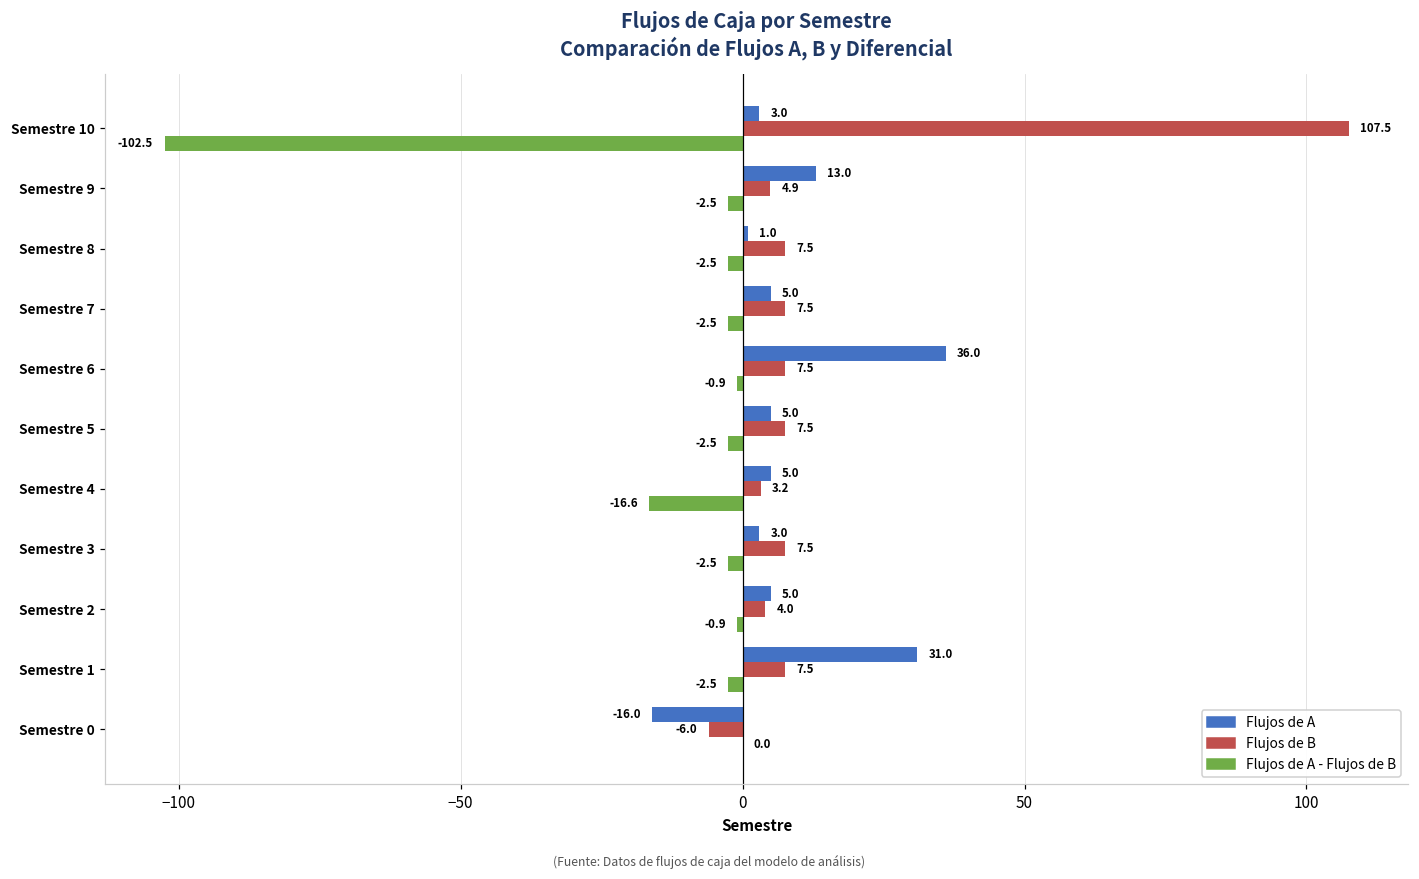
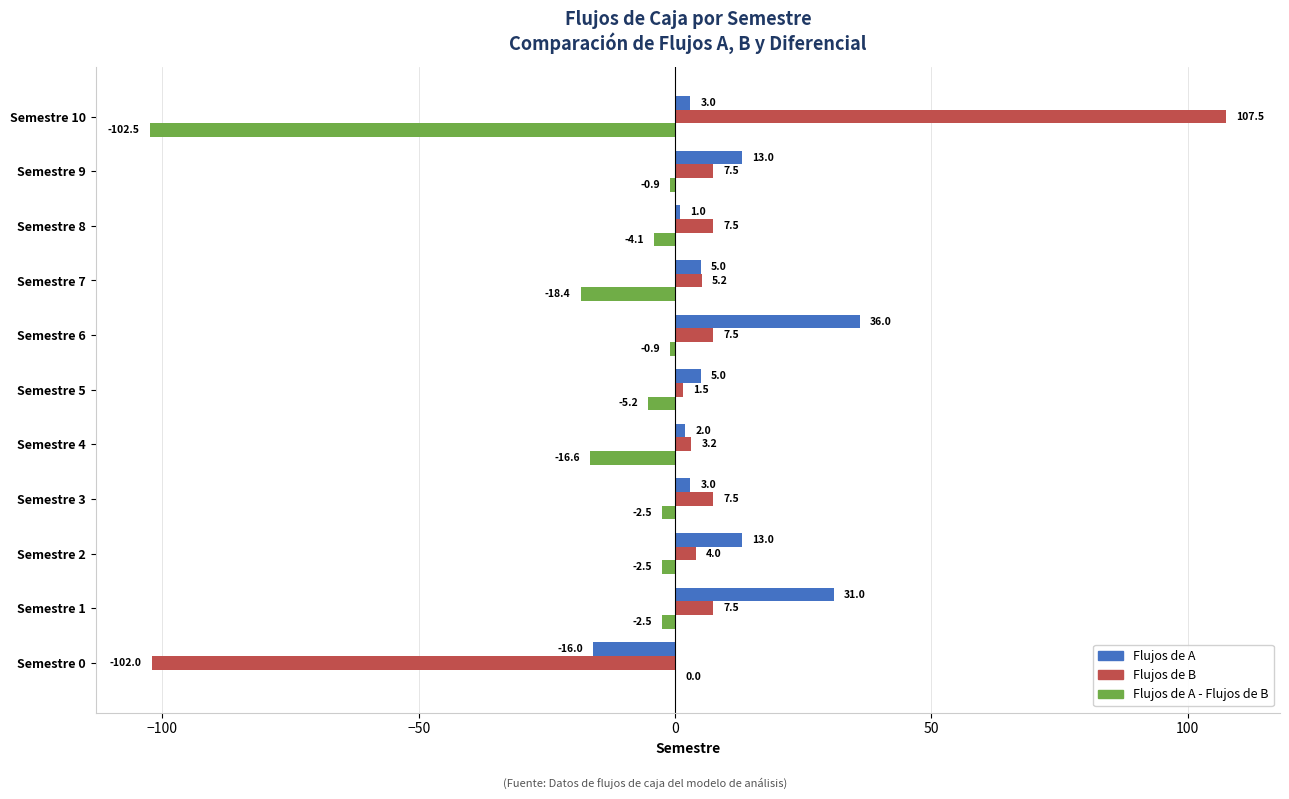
  {
    "Flujos de A": {
      "Semestre 10": 3.0,
      "Semestre 9": 13.0,
      "Semestre 8": 1.0,
      "Semestre 7": 5.0,
      "Semestre 6": 36.0,
      "Semestre 5": 5.0,
-     "Semestre 4": 5.0,
+     "Semestre 4": 2.0,
      "Semestre 3": 3.0,
-     "Semestre 2": 5.0,
+     "Semestre 2": 13.0,
      "Semestre 1": 31.0,
      "Semestre 0": -16.0
    },
    "Flujos de B": {
      "Semestre 10": 107.5,
-     "Semestre 9": 4.9,
+     "Semestre 9": 7.5,
      "Semestre 8": 7.5,
-     "Semestre 7": 7.5,
+     "Semestre 7": 5.2,
      "Semestre 6": 7.5,
-     "Semestre 5": 7.5,
+     "Semestre 5": 1.5,
      "Semestre 4": 3.2,
      "Semestre 3": 7.5,
      "Semestre 2": 4.0,
      "Semestre 1": 7.5,
-     "Semestre 0": -6.0
+     "Semestre 0": -102.0
    },
    "Flujos de A - Flujos de B": {
      "Semestre 10": -102.5,
-     "Semestre 9": -2.5,
-     "Semestre 8": -2.5,
-     "Semestre 7": -2.5,
+     "Semestre 9": -0.9,
+     "Semestre 8": -4.1,
+     "Semestre 7": -18.4,
      "Semestre 6": -0.9,
-     "Semestre 5": -2.5,
+     "Semestre 5": -5.2,
      "Semestre 4": -16.6,
      "Semestre 3": -2.5,
-     "Semestre 2": -0.9,
+     "Semestre 2": -2.5,
      "Semestre 1": -2.5,
      "Semestre 0": 0.0
    }
  }
